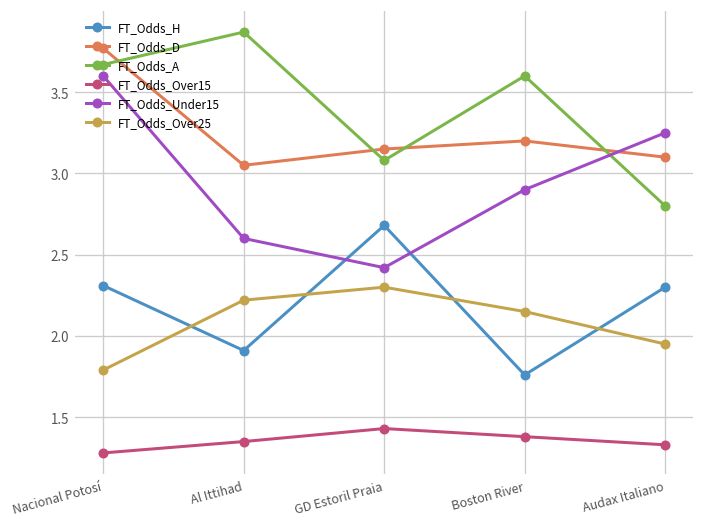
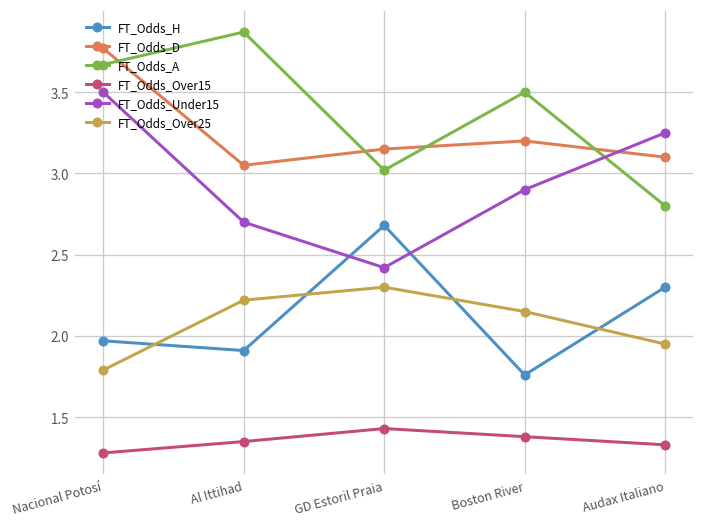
  {
    "FT_Odds_H": {
-     "Nacional Potosí": 2.31,
+     "Nacional Potosí": 1.97,
      "Al Ittihad": 1.91,
      "GD Estoril Praia": 2.68,
      "Boston River": 1.76,
      "Audax Italiano": 2.30
    },
    "FT_Odds_A": {
      "Nacional Potosí": 3.67,
      "Al Ittihad": 3.87,
-     "GD Estoril Praia": 3.08,
-     "Boston River": 3.6,
+     "GD Estoril Praia": 3.02,
+     "Boston River": 3.5,
      "Audax Italiano": 2.80
    },
    "FT_Odds_Over15": {
      "Nacional Potosí": 1.28,
      "Al Ittihad": 1.35,
      "GD Estoril Praia": 1.43,
      "Boston River": 1.38,
      "Audax Italiano": 1.33
    },
    "FT_Odds_Under15": {
-     "Nacional Potosí": 3.6,
-     "Al Ittihad": 2.6,
+     "Nacional Potosí": 3.5,
+     "Al Ittihad": 2.7,
      "GD Estoril Praia": 2.42,
      "Boston River": 2.9,
      "Audax Italiano": 3.25
    }
  }
